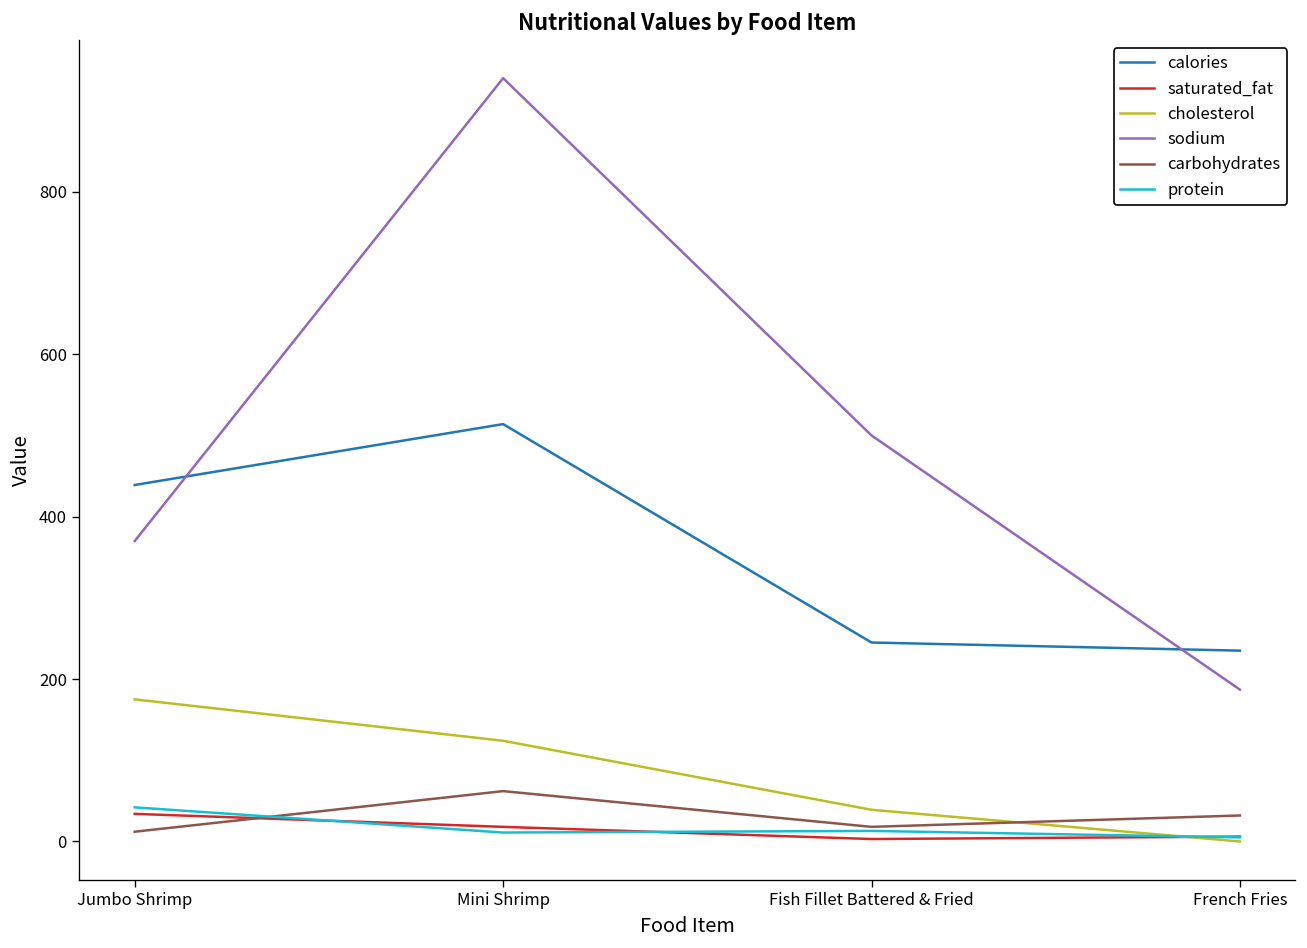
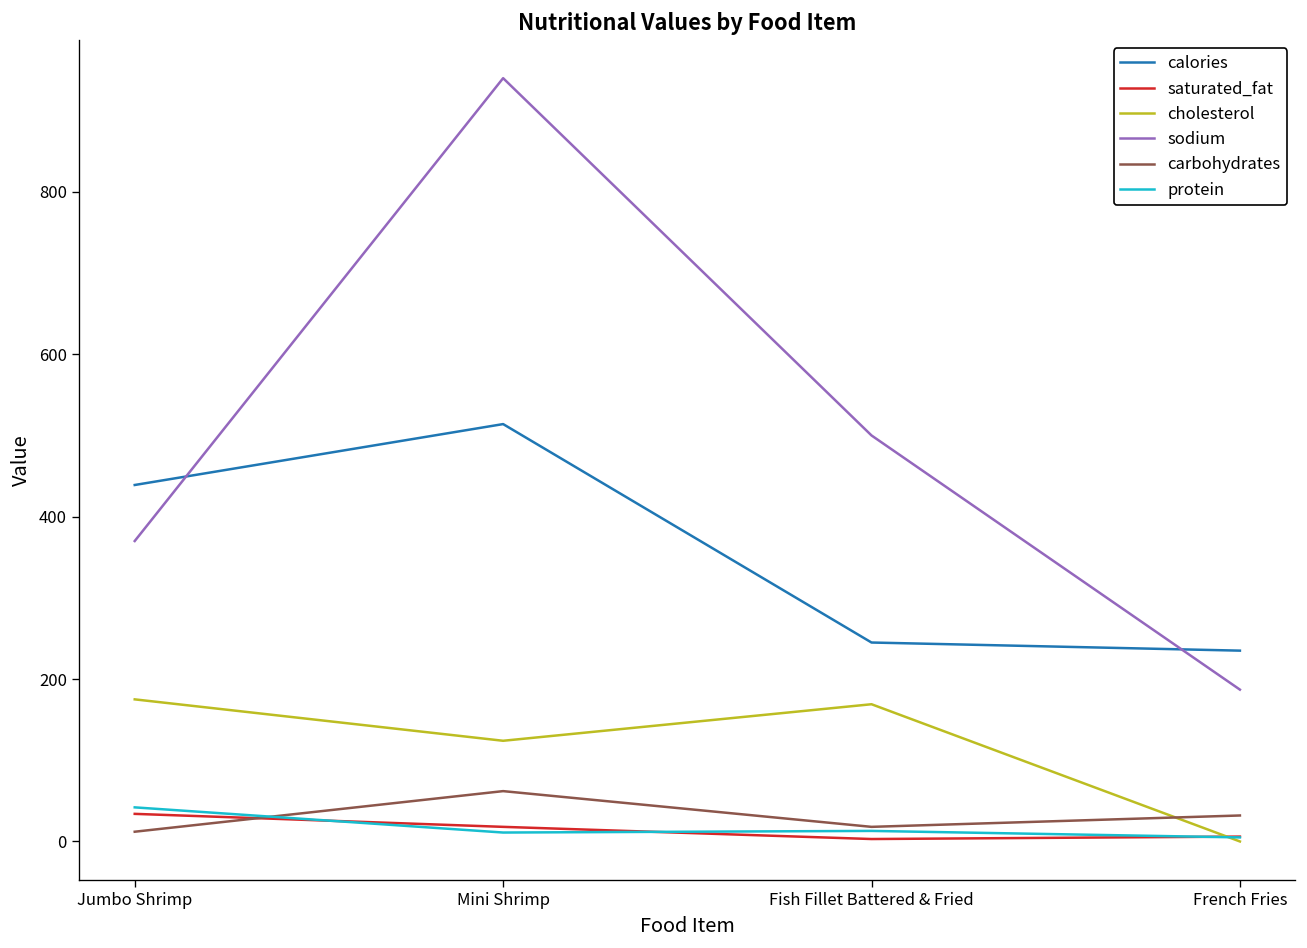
  {
    "calories": {
      "Jumbo Shrimp": 440,
      "Mini Shrimp": 510,
      "Fish Fillet Battered & Fried": 250,
      "French Fries": 240
    },
    "saturated_fat": {
      "Jumbo Shrimp": 30,
      "Mini Shrimp": 20,
      "Fish Fillet Battered & Fried": 0
    },
    "cholesterol": {
      "Jumbo Shrimp": 180,
      "Mini Shrimp": 120,
-     "Fish Fillet Battered & Fried": 40,
+     "Fish Fillet Battered & Fried": 170,
      "French Fries": 0
    },
    "sodium": {
      "Jumbo Shrimp": 370,
      "Mini Shrimp": 940,
      "Fish Fillet Battered & Fried": 500,
      "French Fries": 190
    },
    "carbohydrates": {
      "Jumbo Shrimp": 10,
      "Mini Shrimp": 60,
      "Fish Fillet Battered & Fried": 20,
      "French Fries": 30
    },
    "protein": {
      "Jumbo Shrimp": 40,
      "Mini Shrimp": 10,
      "Fish Fillet Battered & Fried": 10
    }
  }
